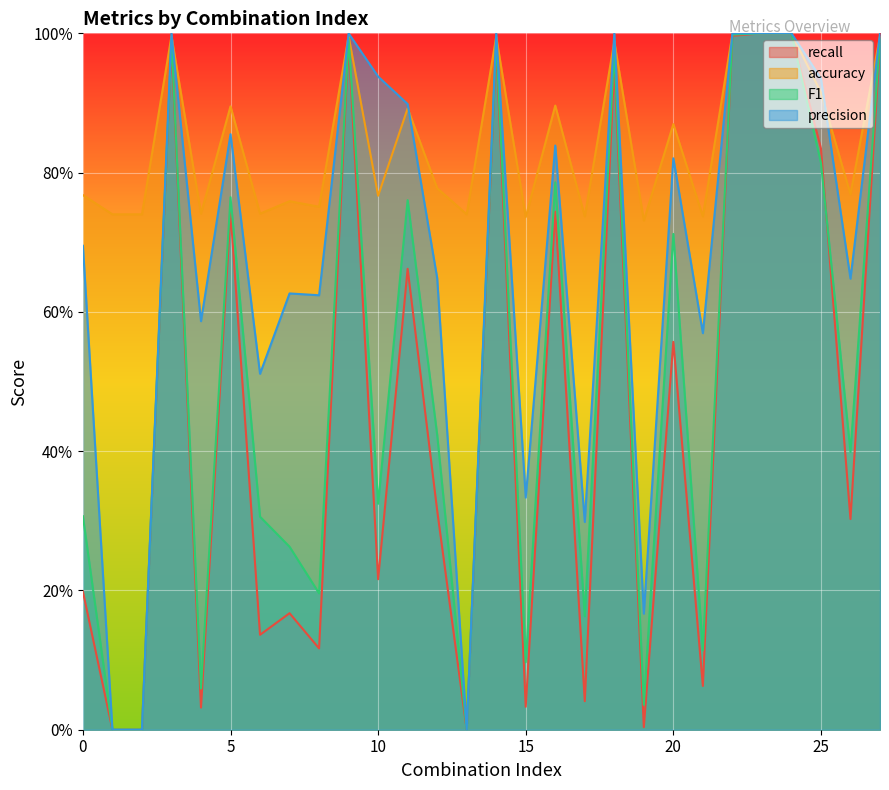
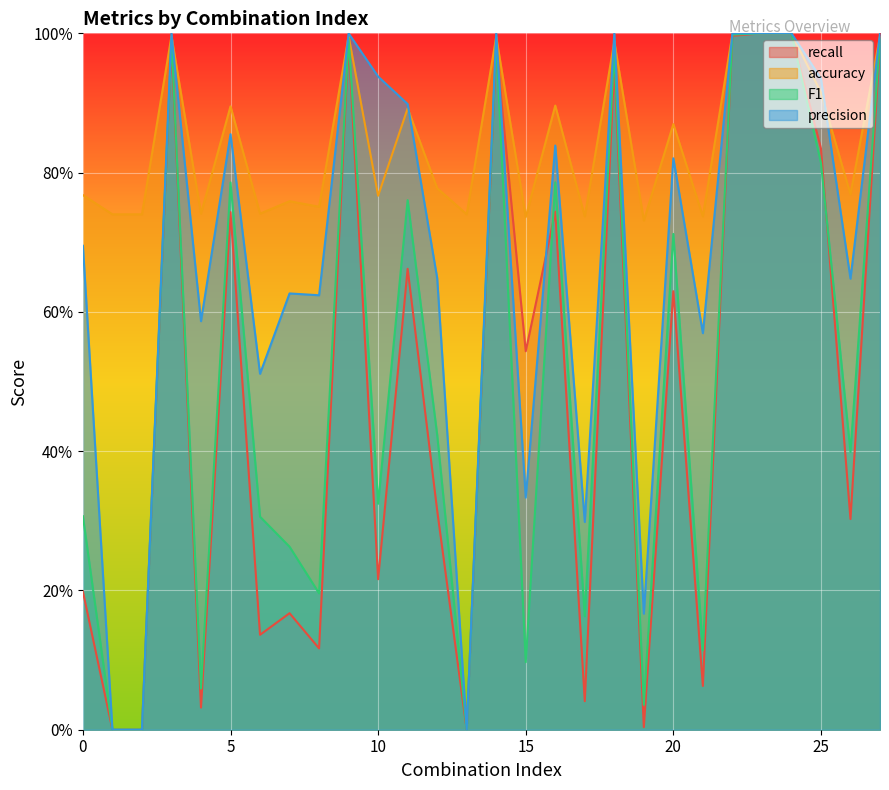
  {
    "recall": {
      "0": "20%",
      "5": "74%",
      "10": "22%",
-     "15": "3%",
-     "20": "56%",
+     "15": "54%",
+     "20": "63%",
      "25": "83%"
    },
    "accuracy": {
      "0": "77%",
      "5": "90%",
      "10": "77%",
      "15": "74%",
      "20": "87%"
    },
    "F1": {
      "0": "31%",
-     "5": "76%",
+     "5": "79%",
      "10": "32%",
      "15": "10%",
      "20": "71%",
      "25": "81%"
    },
    "precision": {
      "0": "69%",
      "5": "86%",
      "10": "94%",
      "15": "33%",
      "20": "82%"
    }
  }
